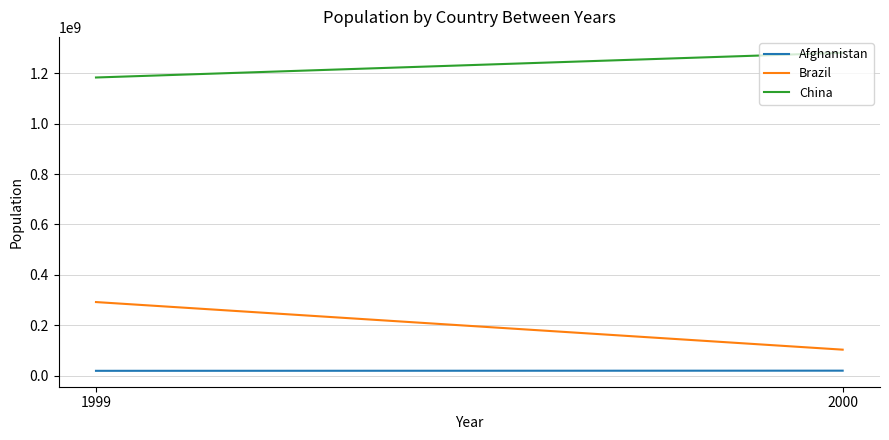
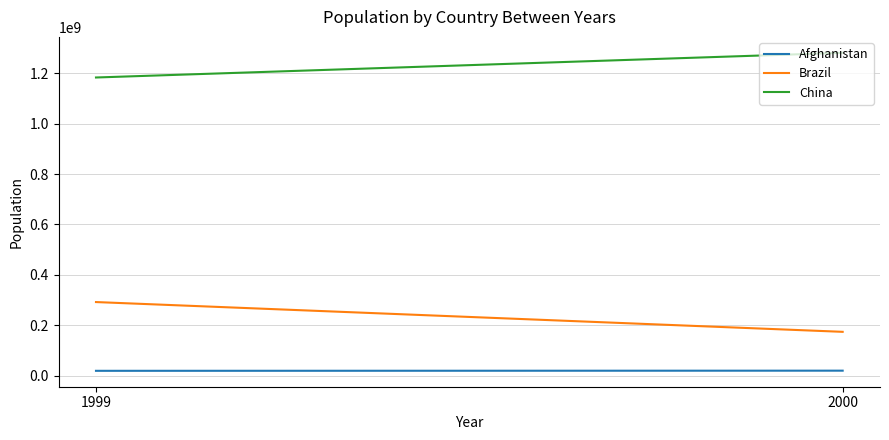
  {
    "Afghanistan": {
      "1999": 20000000,
      "2000": 20000000
    },
    "Brazil": {
      "1999": 290000000,
-     "2000": 100000000
+     "2000": 170000000
    },
    "China": {
      "1999": 1180000000
    }
  }
